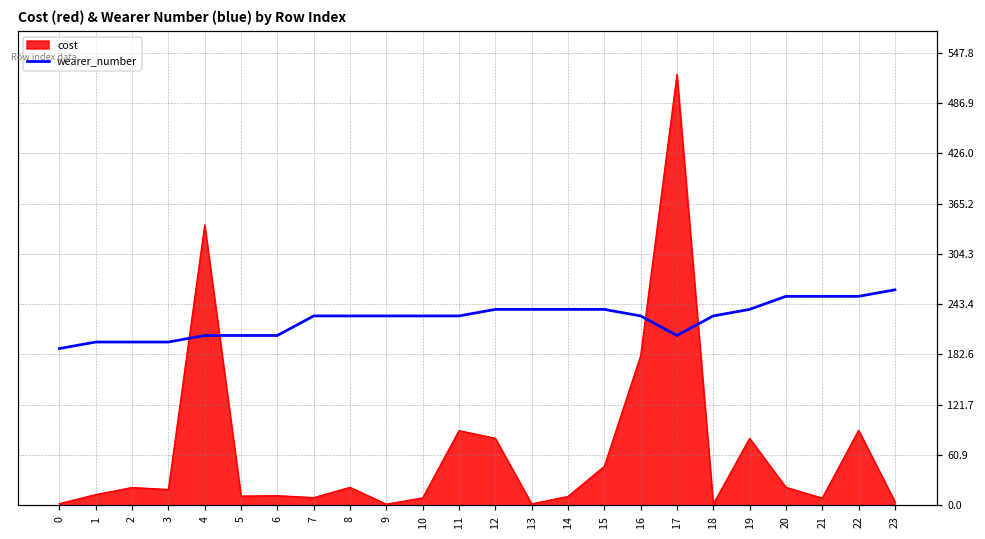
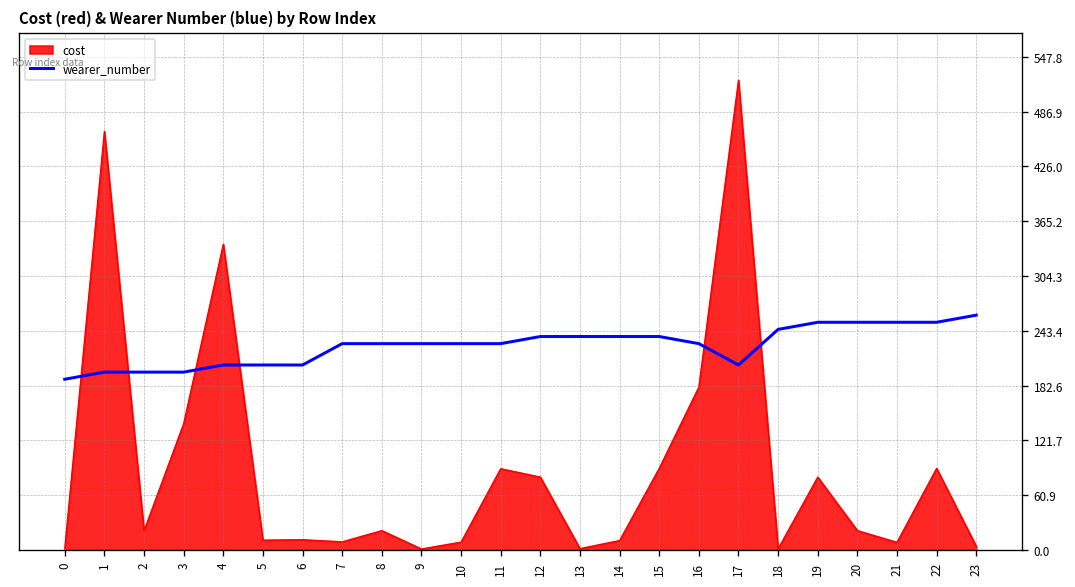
  {
    "cost": {
      "0": 0,
-     "1": 10,
+     "1": 460,
      "2": 20,
-     "3": 20,
+     "3": 140,
      "4": 340,
      "5": 10,
      "6": 10,
      "7": 10,
      "8": 20,
      "9": 0,
      "10": 10,
      "11": 90,
      "12": 80,
      "13": 0,
      "14": 10,
-     "15": 50,
+     "15": 90,
      "16": 180,
      "17": 520,
      "18": 0,
      "19": 80,
      "20": 20,
      "21": 10,
      "22": 90,
      "23": 0
    },
    "wearer_number": {
      "0": 190,
      "1": 200,
      "2": 200,
      "3": 200,
      "4": 210,
      "5": 210,
      "6": 210,
      "7": 230,
      "8": 230,
      "9": 230,
      "10": 230,
      "11": 230,
      "12": 240,
      "13": 240,
      "14": 240,
      "15": 240,
      "16": 230,
      "17": 210,
-     "18": 230,
-     "19": 240,
+     "18": 250,
+     "19": 250,
      "20": 250,
      "21": 250,
      "22": 250,
      "23": 260
    }
  }
